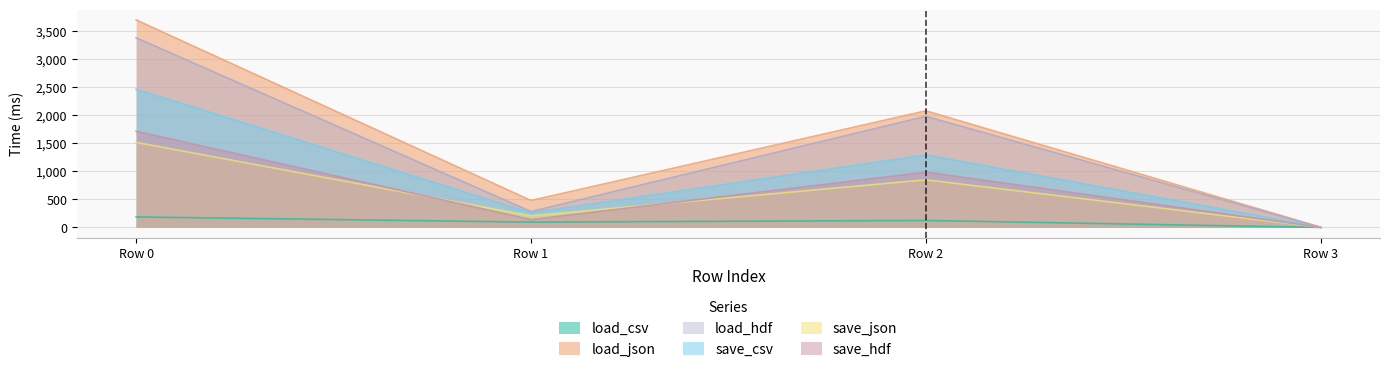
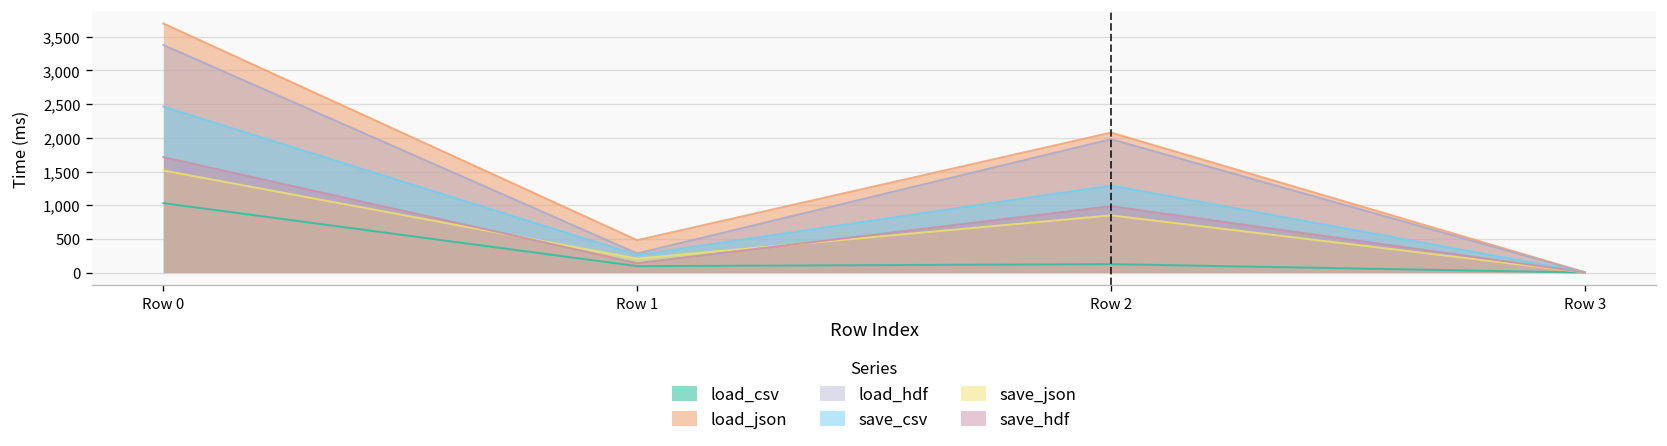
  {
    "load_csv": {
-     "Row 0": "200",
+     "Row 0": "1,000",
      "Row 2": "100"
    },
    "save_csv": {
      "Row 0": "2,500",
      "Row 2": "1,300"
    }
  }
